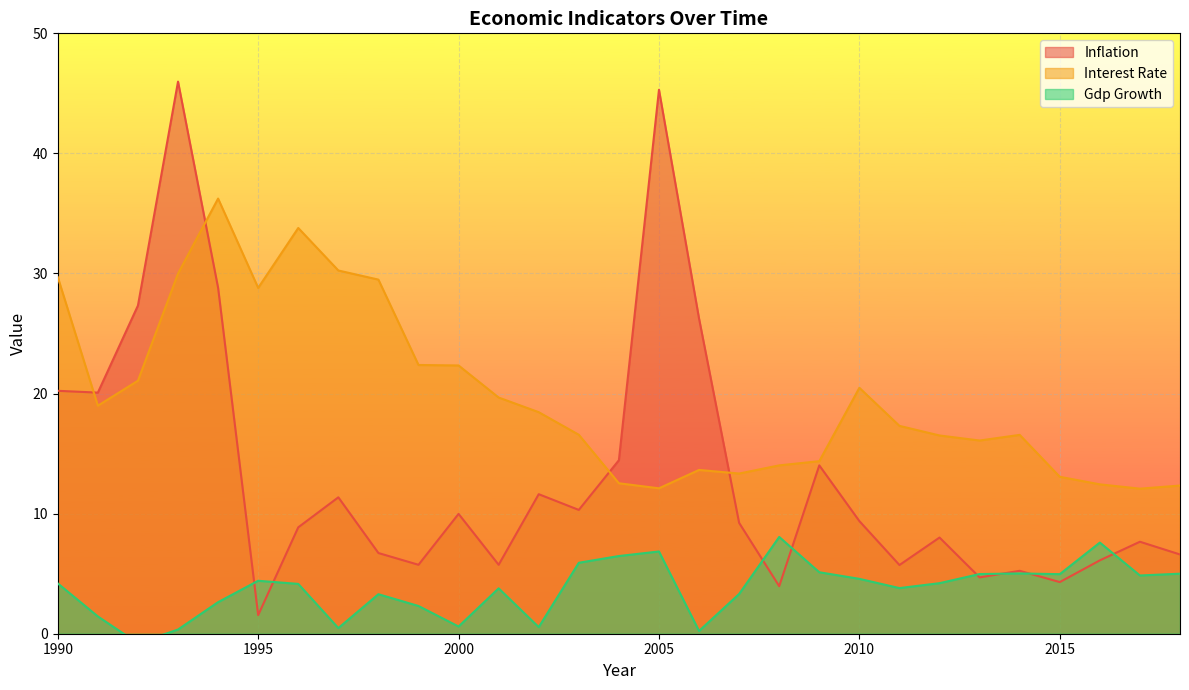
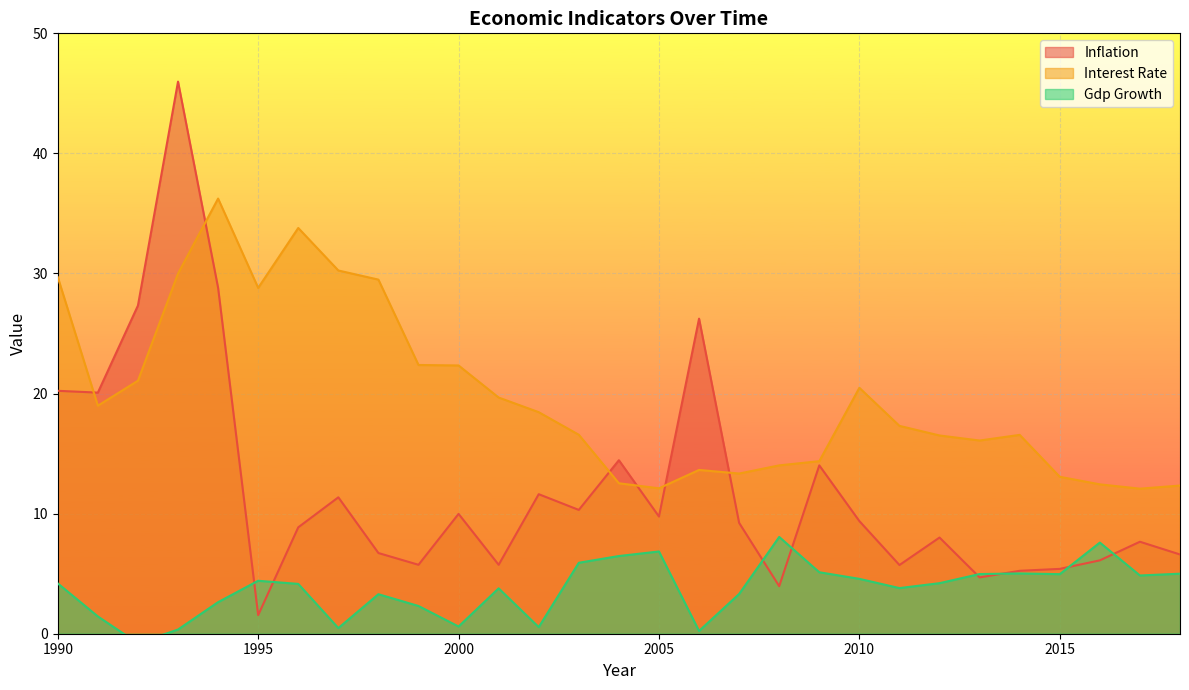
  {
    "Inflation": {
      "1990": 20.2,
      "1995": 1.6,
      "2000": 10.0,
-     "2005": 45.3,
+     "2005": 9.8,
      "2010": 9.4,
-     "2015": 4.3
+     "2015": 5.4
    },
    "Interest Rate": {
      "1990": 29.7,
      "1995": 28.8,
      "2000": 22.3,
      "2005": 12.1,
      "2010": 20.5,
      "2015": 13.1
    }
  }
